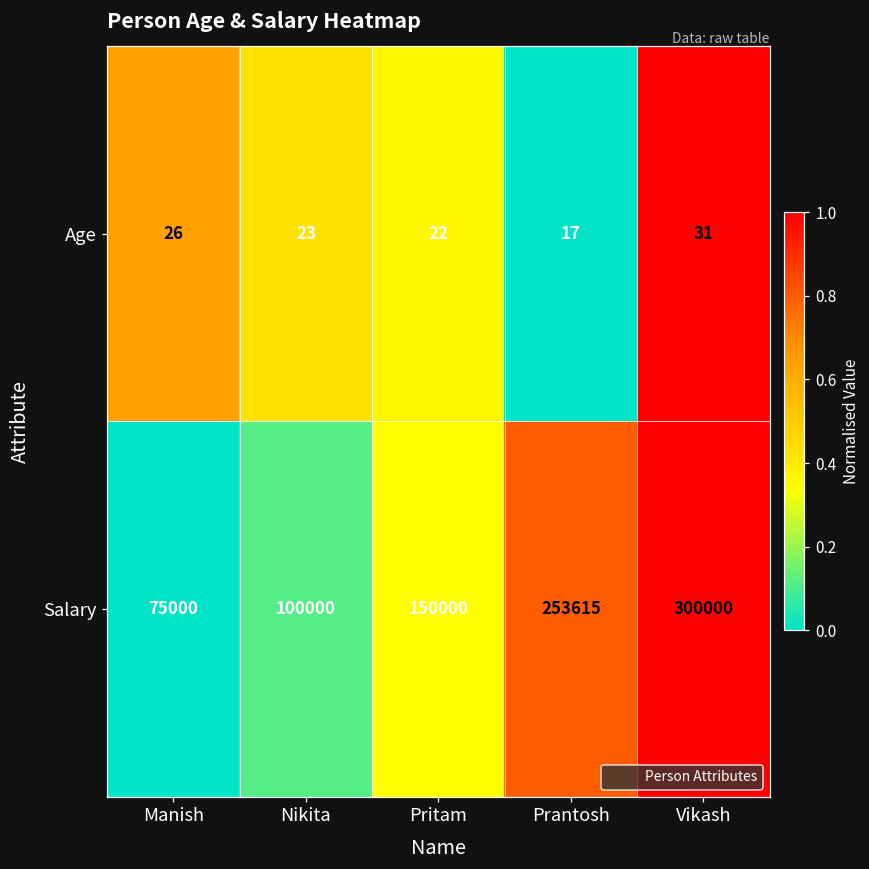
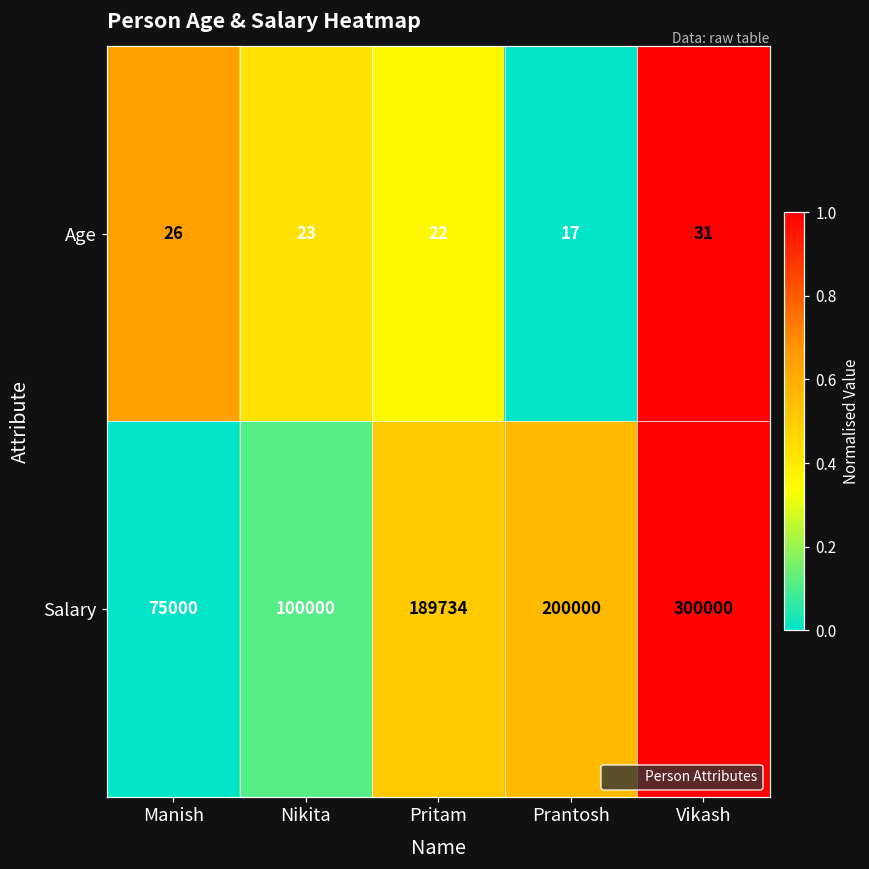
  {
    "Age": {
      "Manish": 26,
      "Nikita": 23,
      "Pritam": 22,
      "Prantosh": 17,
      "Vikash": 31
    },
    "Salary": {
      "Manish": 75000,
      "Nikita": 100000,
-     "Pritam": 150000,
-     "Prantosh": 253615,
+     "Pritam": 189734,
+     "Prantosh": 200000,
      "Vikash": 300000
    }
  }
